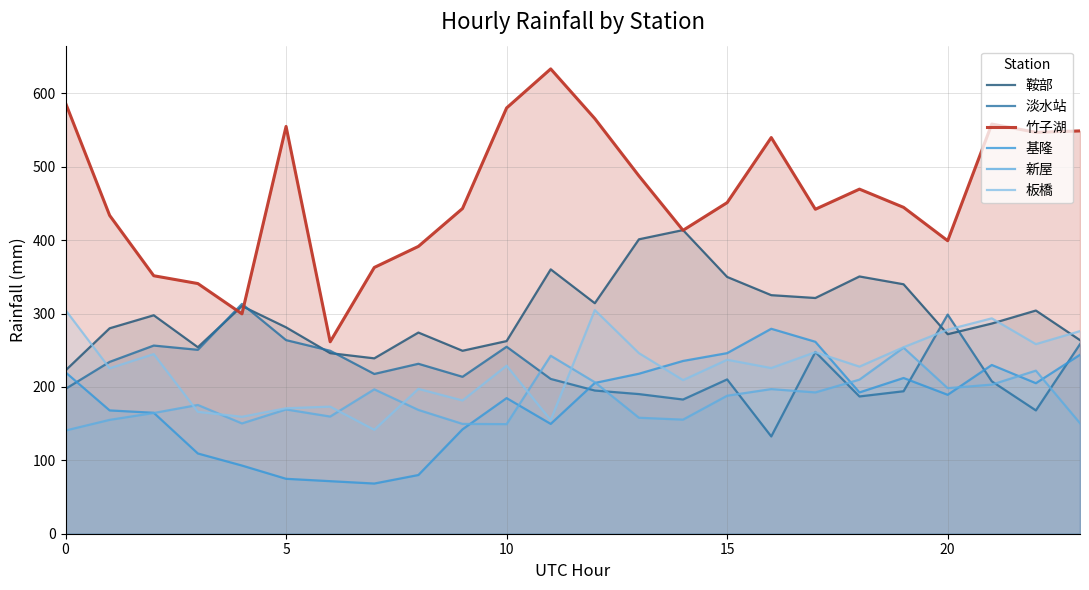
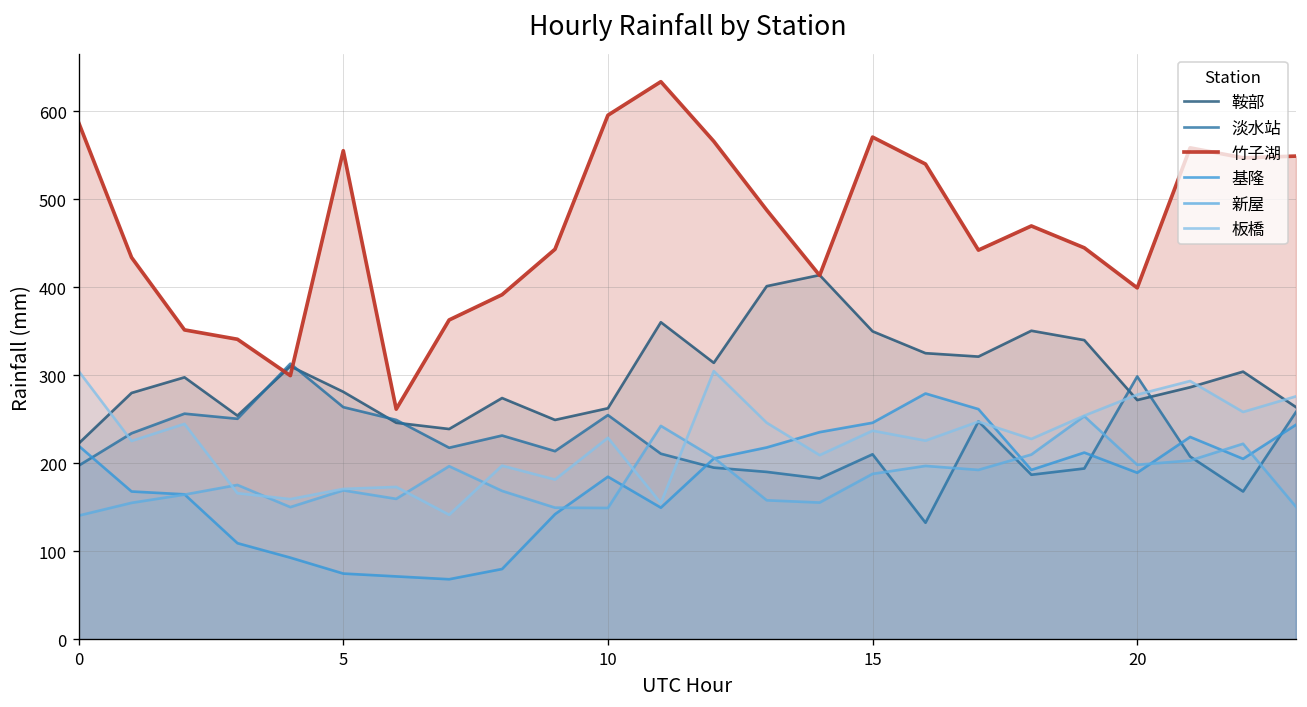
  {
    "竹子湖": {
      "0": 590,
      "5": 560,
-     "10": 580,
-     "15": 450,
+     "10": 600,
+     "15": 570,
      "20": 400
    }
  }
